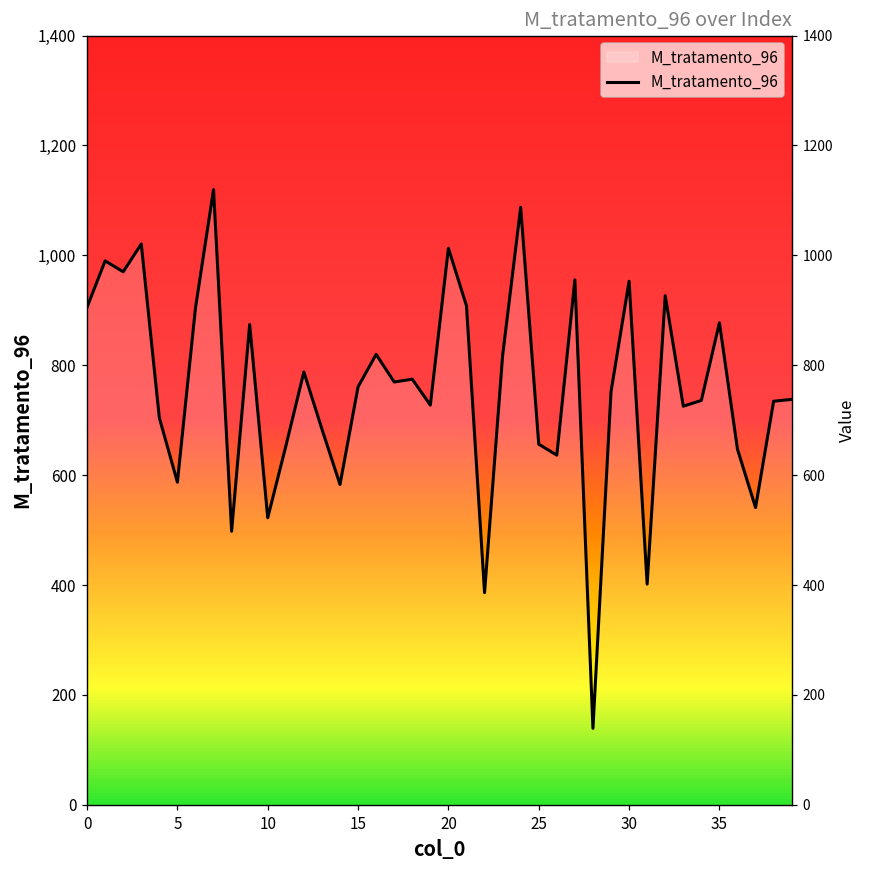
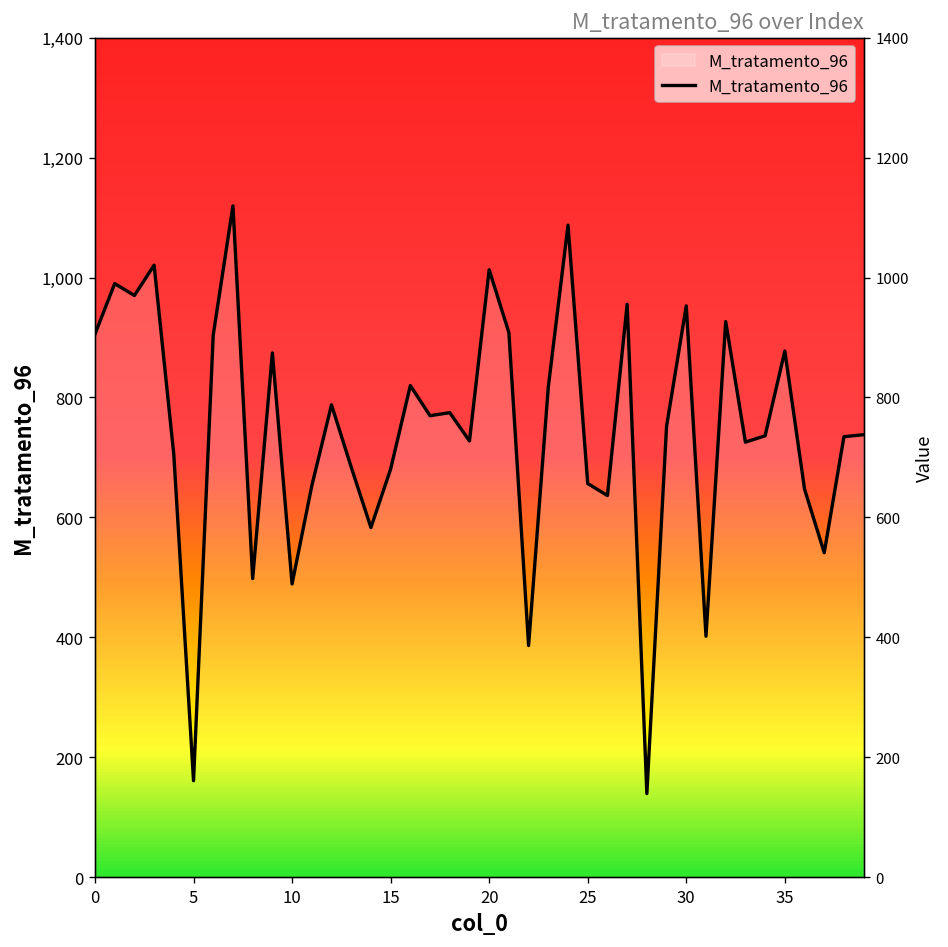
  {
    "0": "910",
-   "5": "590",
-   "10": "520",
-   "15": "760",
+   "5": "160",
+   "10": "490",
+   "15": "680",
    "20": "1,010",
    "25": "660",
    "30": "950",
    "35": "880"
  }
